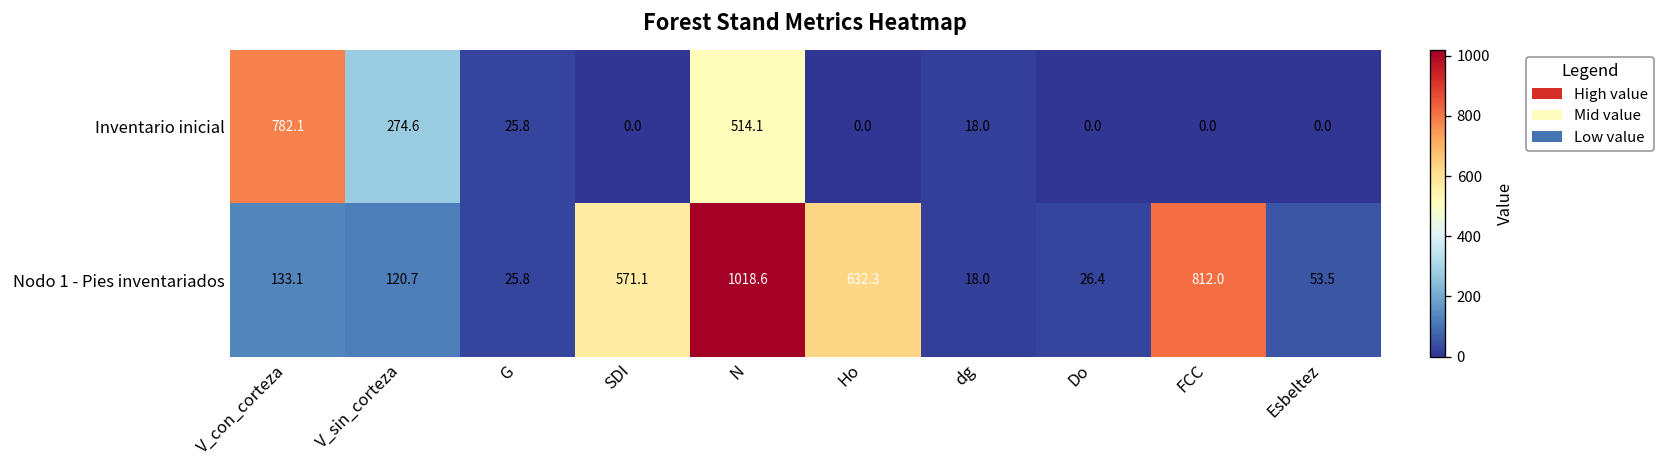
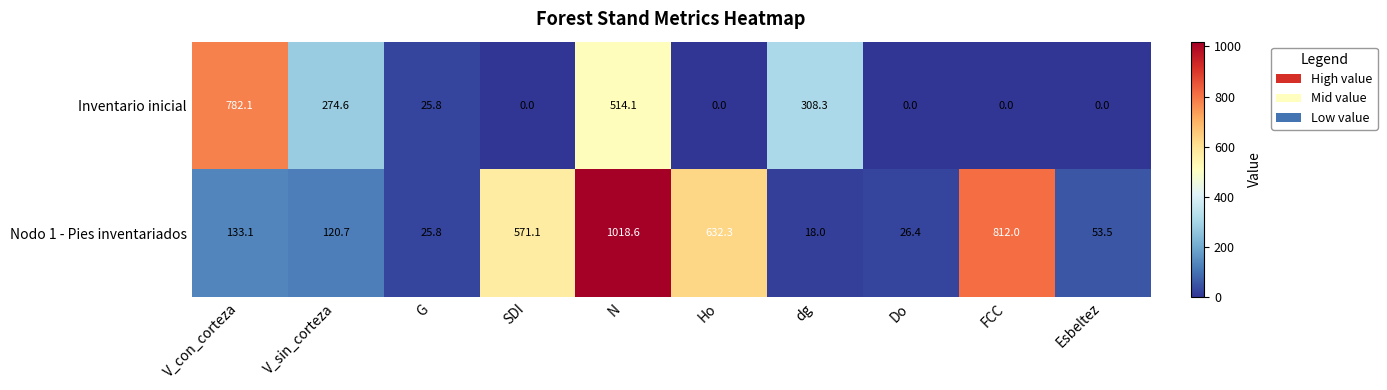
  {
    "Inventario inicial": {
      "V_con_corteza": 782.1,
      "V_sin_corteza": 274.6,
      "G": 25.8,
      "SDI": 0.0,
      "N": 514.1,
      "Ho": 0.0,
-     "dg": 18.0,
+     "dg": 308.3,
      "Do": 0.0,
      "FCC": 0.0,
      "Esbeltez": 0.0
    },
    "Nodo 1 - Pies inventariados": {
      "V_con_corteza": 133.1,
      "V_sin_corteza": 120.7,
      "G": 25.8,
      "SDI": 571.1,
      "N": 1018.6,
      "Ho": 632.3,
      "dg": 18.0,
      "Do": 26.4,
      "FCC": 812.0,
      "Esbeltez": 53.5
    }
  }
